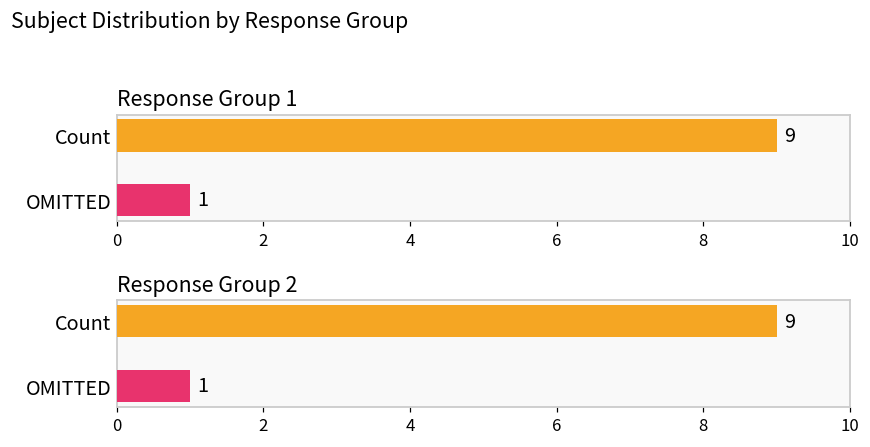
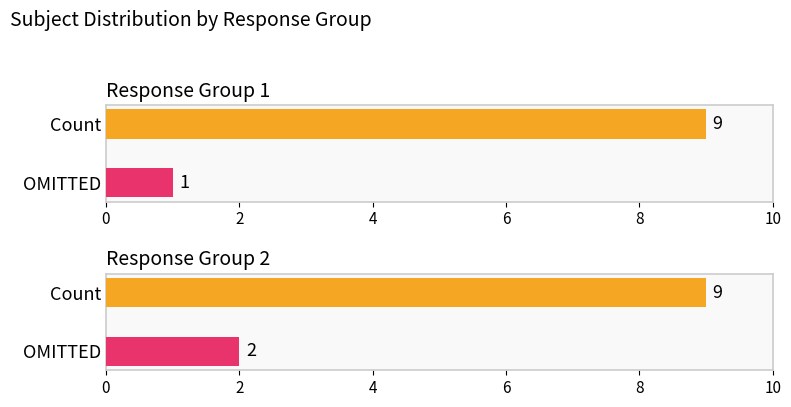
  {
    "Response Group 1": {
      "Count": 9,
      "OMITTED": 1
    },
    "Response Group 2": {
      "Count": 9,
-     "OMITTED": 1
+     "OMITTED": 2
    }
  }
